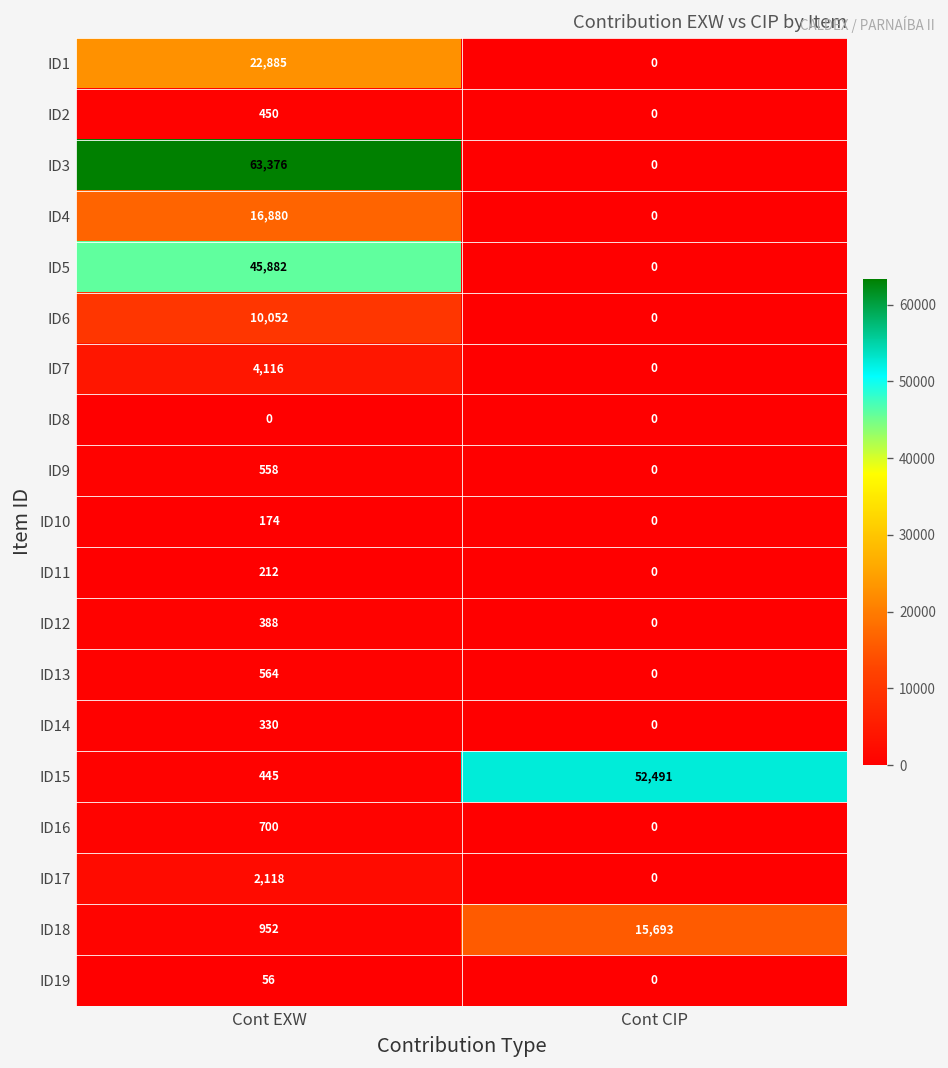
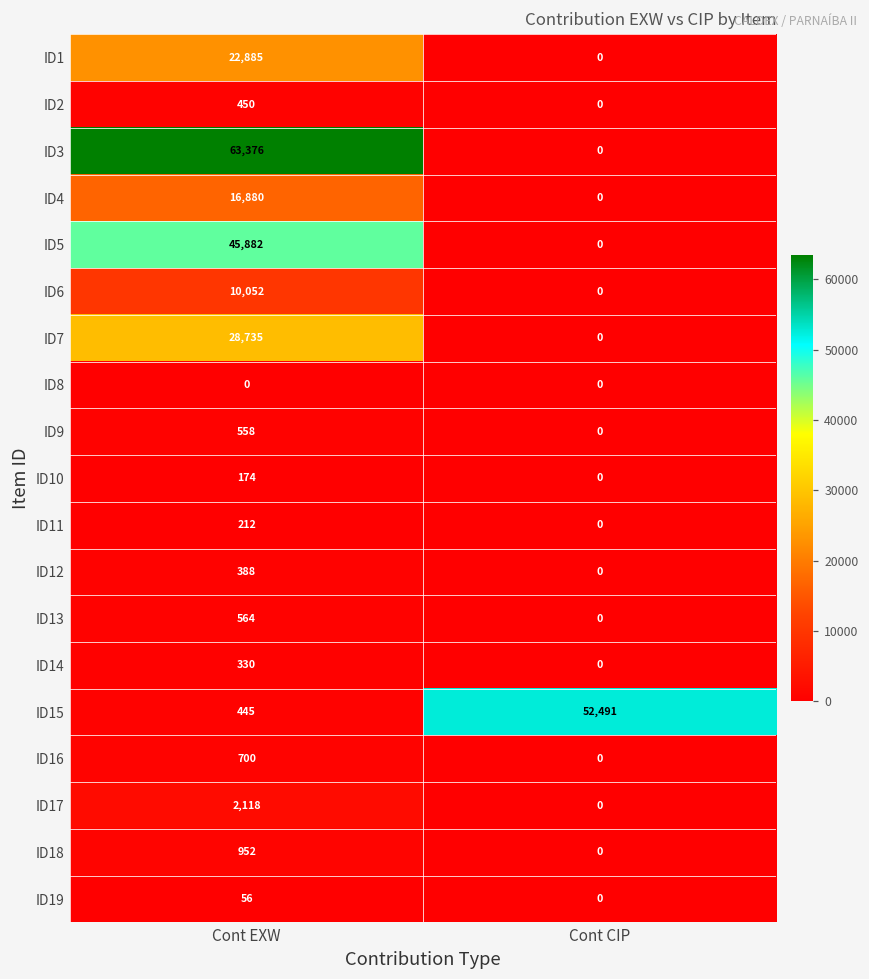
  {
    "ID1": {
      "Cont EXW": "22,885",
      "Cont CIP": "0"
    },
    "ID2": {
      "Cont EXW": "450",
      "Cont CIP": "0"
    },
    "ID3": {
      "Cont EXW": "63,376",
      "Cont CIP": "0"
    },
    "ID4": {
      "Cont EXW": "16,880",
      "Cont CIP": "0"
    },
    "ID5": {
      "Cont EXW": "45,882",
      "Cont CIP": "0"
    },
    "ID6": {
      "Cont EXW": "10,052",
      "Cont CIP": "0"
    },
    "ID7": {
-     "Cont EXW": "4,116",
+     "Cont EXW": "28,735",
      "Cont CIP": "0"
    },
    "ID8": {
      "Cont EXW": "0",
      "Cont CIP": "0"
    },
    "ID9": {
      "Cont EXW": "558",
      "Cont CIP": "0"
    },
    "ID10": {
      "Cont EXW": "174",
      "Cont CIP": "0"
    },
    "ID11": {
      "Cont EXW": "212",
      "Cont CIP": "0"
    },
    "ID12": {
      "Cont EXW": "388",
      "Cont CIP": "0"
    },
    "ID13": {
      "Cont EXW": "564",
      "Cont CIP": "0"
    },
    "ID14": {
      "Cont EXW": "330",
      "Cont CIP": "0"
    },
    "ID15": {
      "Cont EXW": "445",
      "Cont CIP": "52,491"
    },
    "ID16": {
      "Cont EXW": "700",
      "Cont CIP": "0"
    },
    "ID17": {
      "Cont EXW": "2,118",
      "Cont CIP": "0"
    },
    "ID18": {
      "Cont EXW": "952",
-     "Cont CIP": "15,693"
+     "Cont CIP": "0"
    },
    "ID19": {
      "Cont EXW": "56",
      "Cont CIP": "0"
    }
  }
